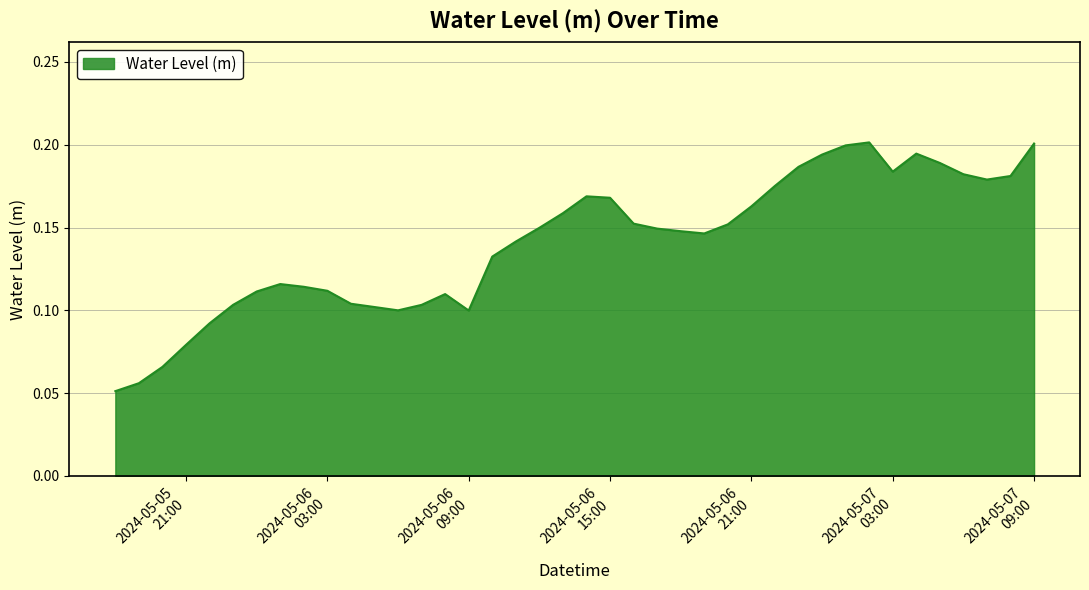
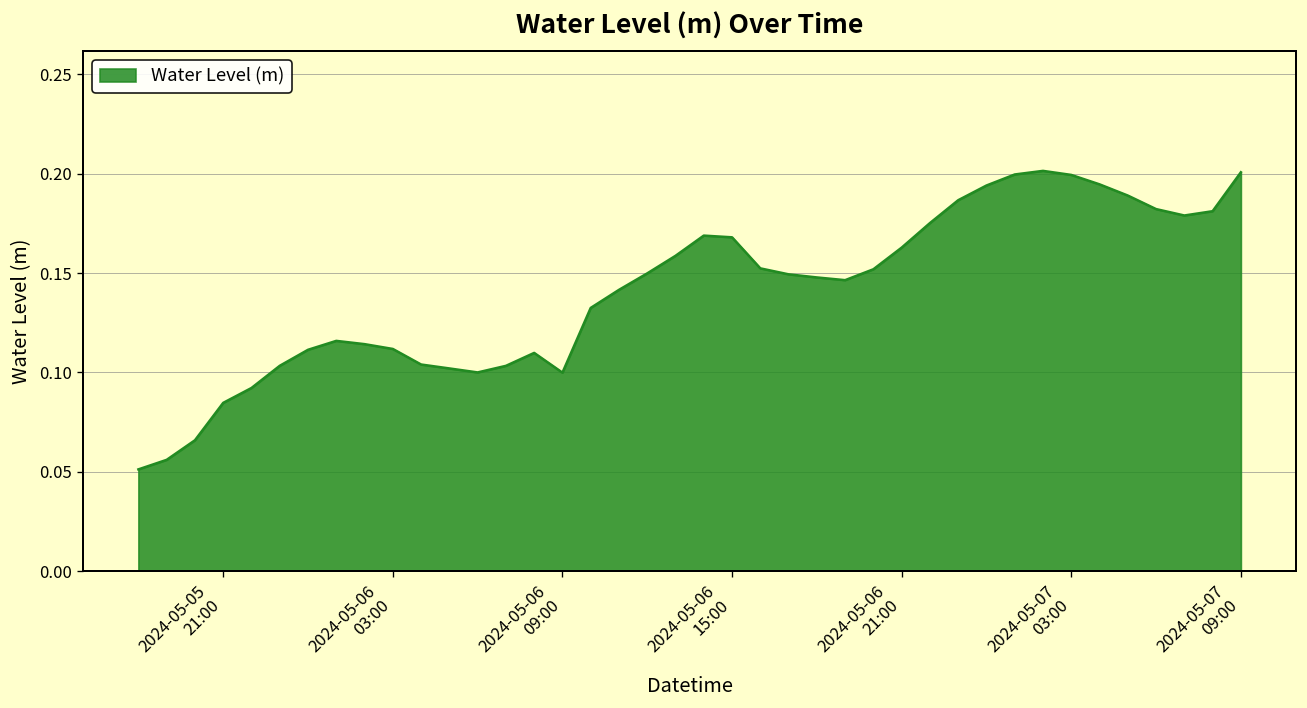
  {
-   "2024-05-05 21:00": 0.079,
+   "2024-05-05 21:00": 0.085,
    "2024-05-06 03:00": 0.112,
    "2024-05-06 09:00": 0.100,
    "2024-05-06 15:00": 0.168,
    "2024-05-06 21:00": 0.163,
-   "2024-05-07 03:00": 0.184,
+   "2024-05-07 03:00": 0.199,
    "2024-05-07 09:00": 0.201
  }
